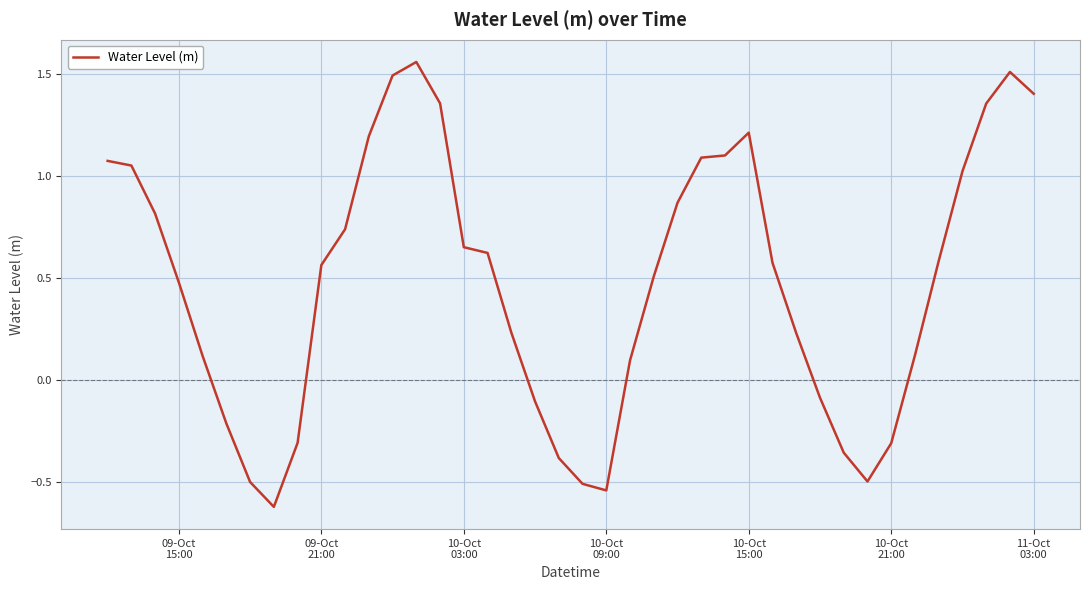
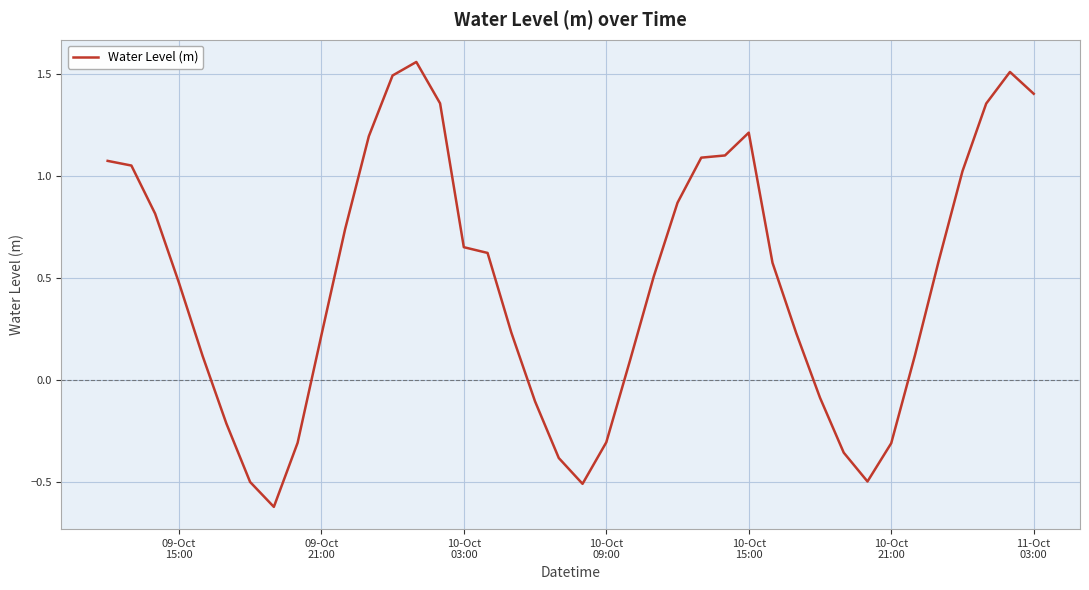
  {
    "09-Oct 15:00": 0.48,
-   "09-Oct 21:00": 0.56,
+   "09-Oct 21:00": 0.22,
    "10-Oct 03:00": 0.65,
-   "10-Oct 09:00": -0.54,
+   "10-Oct 09:00": -0.31,
    "10-Oct 15:00": 1.21,
    "10-Oct 21:00": -0.31,
    "11-Oct 03:00": 1.40
  }
